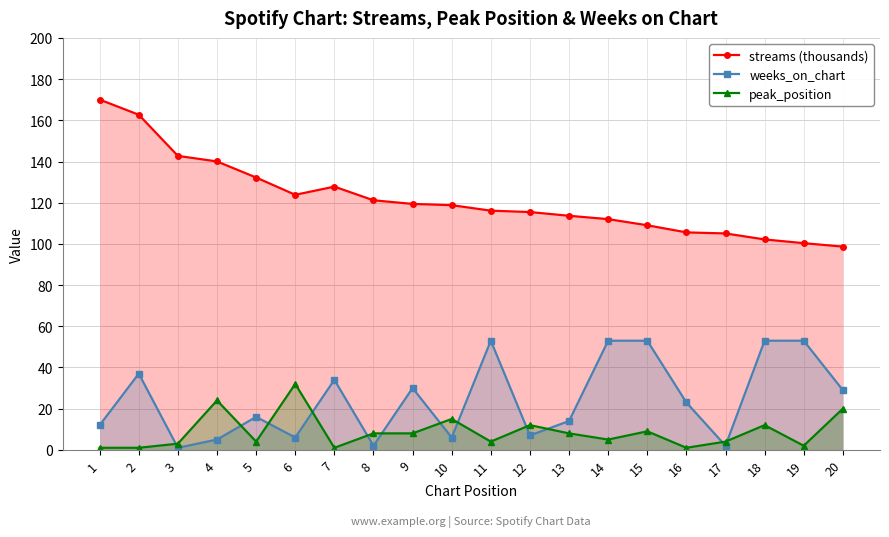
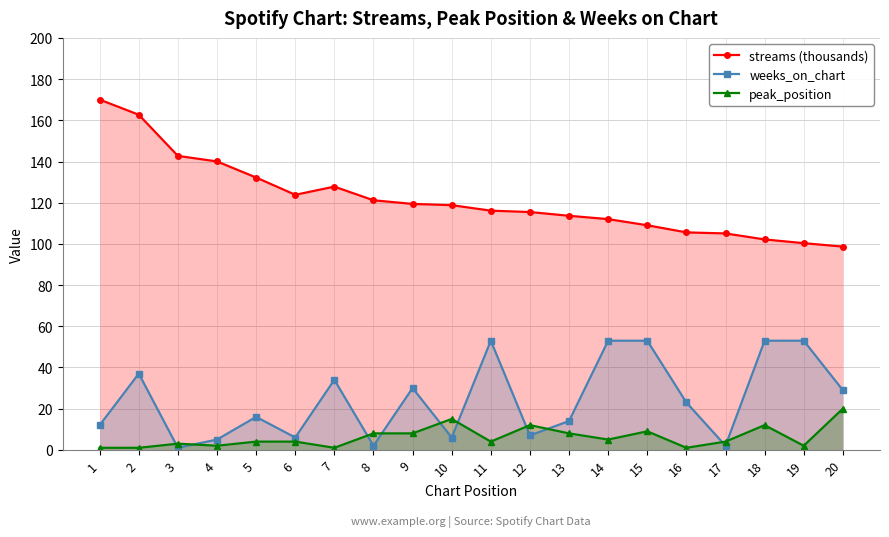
  {
    "streams (thousands)": {
      "1": 170,
      "2": 163,
      "3": 143,
      "4": 140,
      "5": 132,
      "6": 124,
      "7": 128,
      "8": 121,
      "9": 119,
      "10": 119,
      "11": 116,
      "12": 115,
      "13": 114,
      "14": 112,
      "15": 109,
      "16": 106,
      "17": 105,
      "18": 102,
      "19": 100,
      "20": 99
    },
    "weeks_on_chart": {
      "1": 12,
      "2": 37,
      "3": 1,
      "4": 5,
      "5": 16,
      "6": 6,
      "7": 34,
      "8": 2,
      "9": 30,
      "10": 6,
      "11": 53,
      "12": 7,
      "13": 14,
      "14": 53,
      "15": 53,
      "16": 23,
      "17": 2,
      "18": 53,
      "19": 53,
      "20": 29
    },
    "peak_position": {
      "1": 1,
      "2": 1,
      "3": 3,
-     "4": 24,
+     "4": 2,
      "5": 4,
-     "6": 32,
+     "6": 4,
      "7": 1,
      "8": 8,
      "9": 8,
      "10": 15,
      "11": 4,
      "12": 12,
      "13": 8,
      "14": 5,
      "15": 9,
      "16": 1,
      "17": 4,
      "18": 12,
      "19": 2,
      "20": 20
    }
  }
